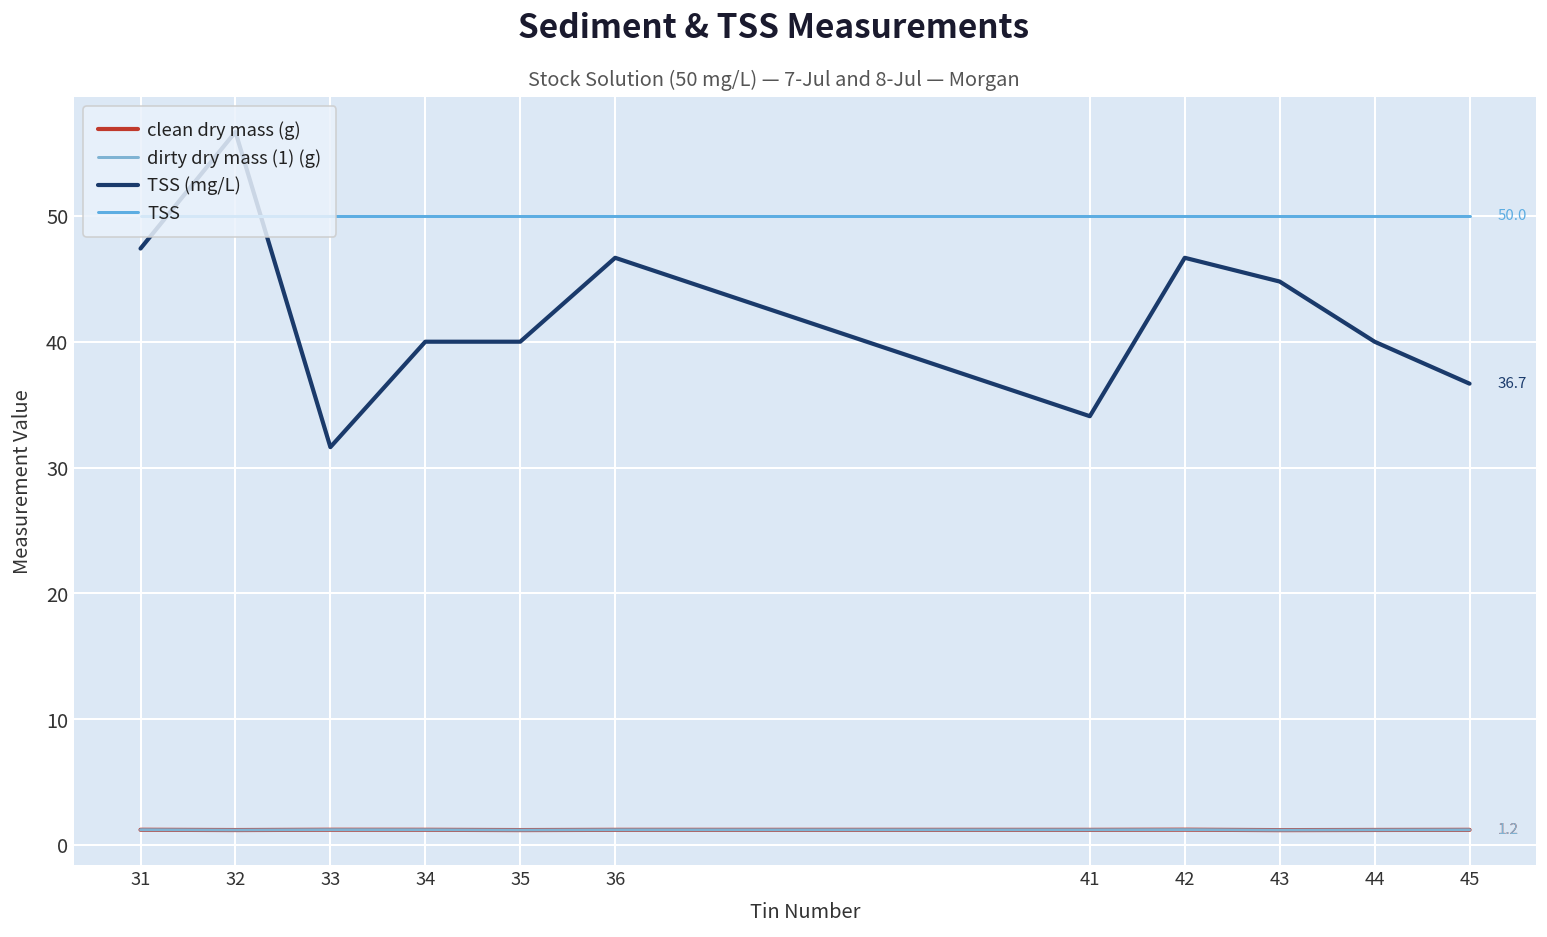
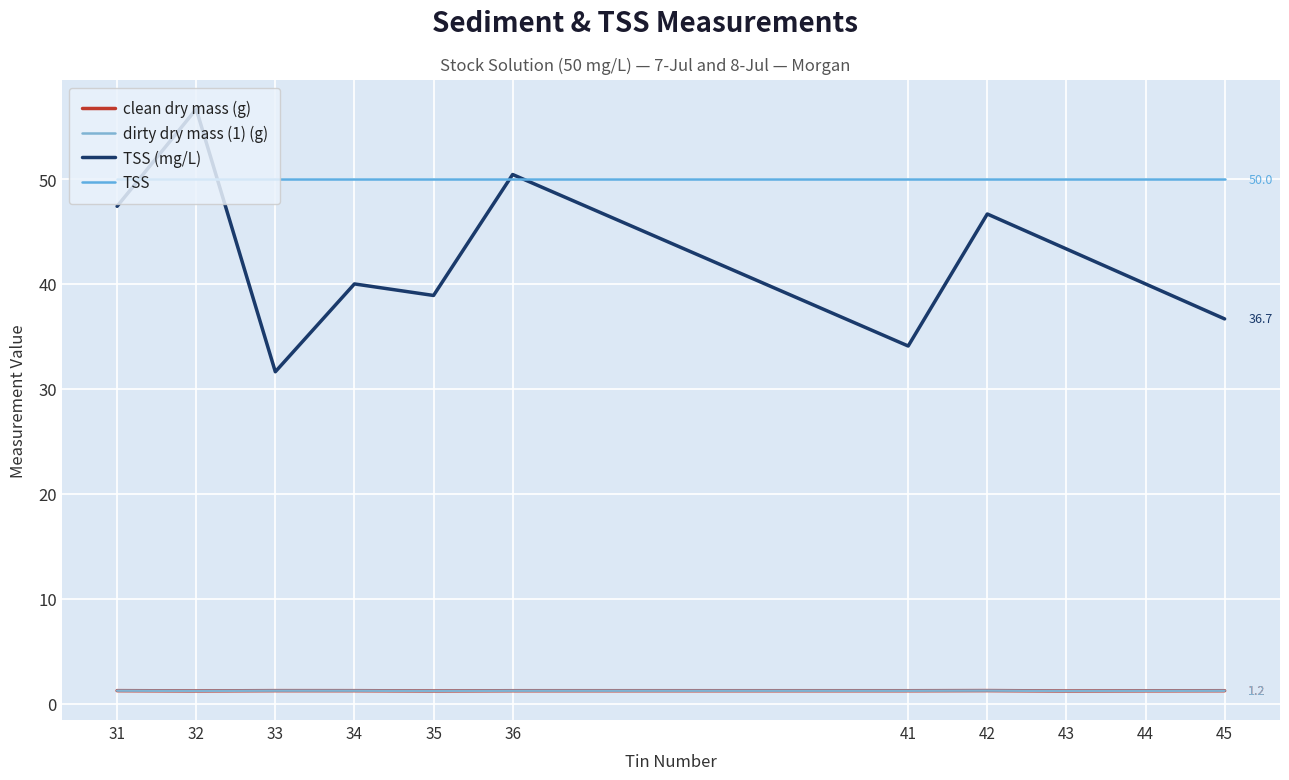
  {
    "TSS (mg/L)": {
      "31": 47.4,
      "33": 31.6,
      "34": 40.0,
-     "35": 40.0,
-     "36": 46.7,
+     "35": 38.9,
+     "36": 50.4,
      "41": 34.1,
      "42": 46.7,
-     "43": 44.8,
+     "43": 43.3,
      "44": 40.0
    }
  }
